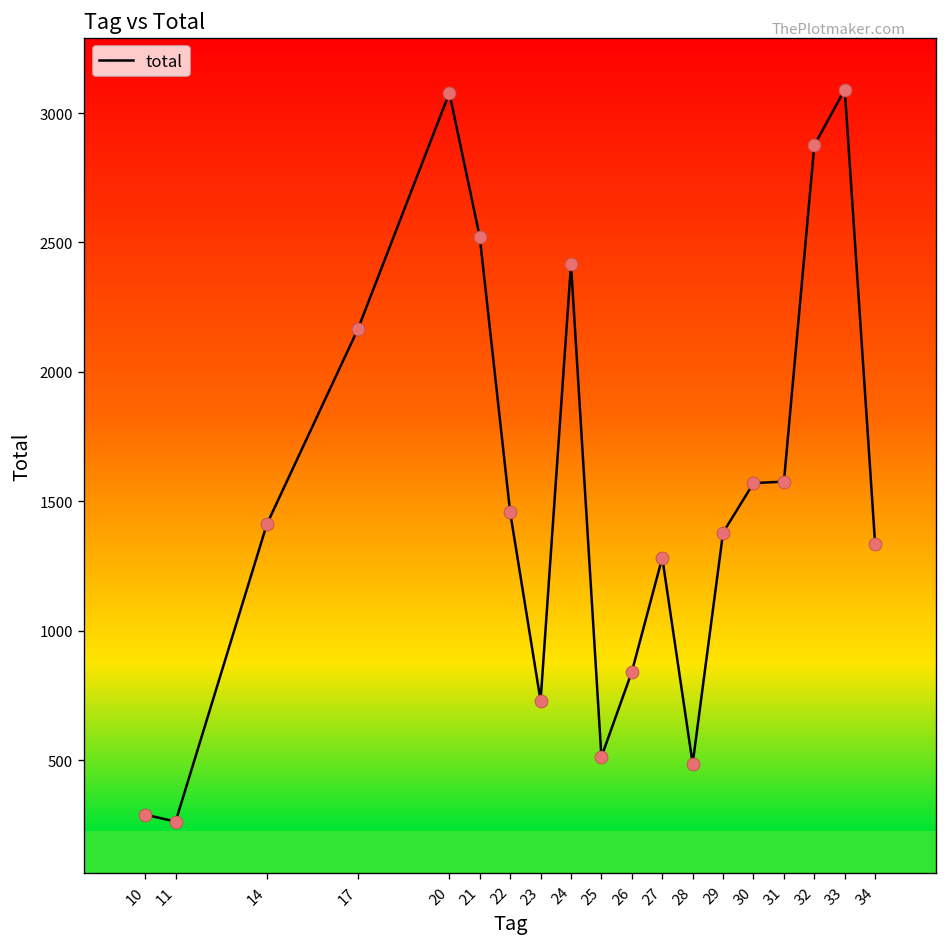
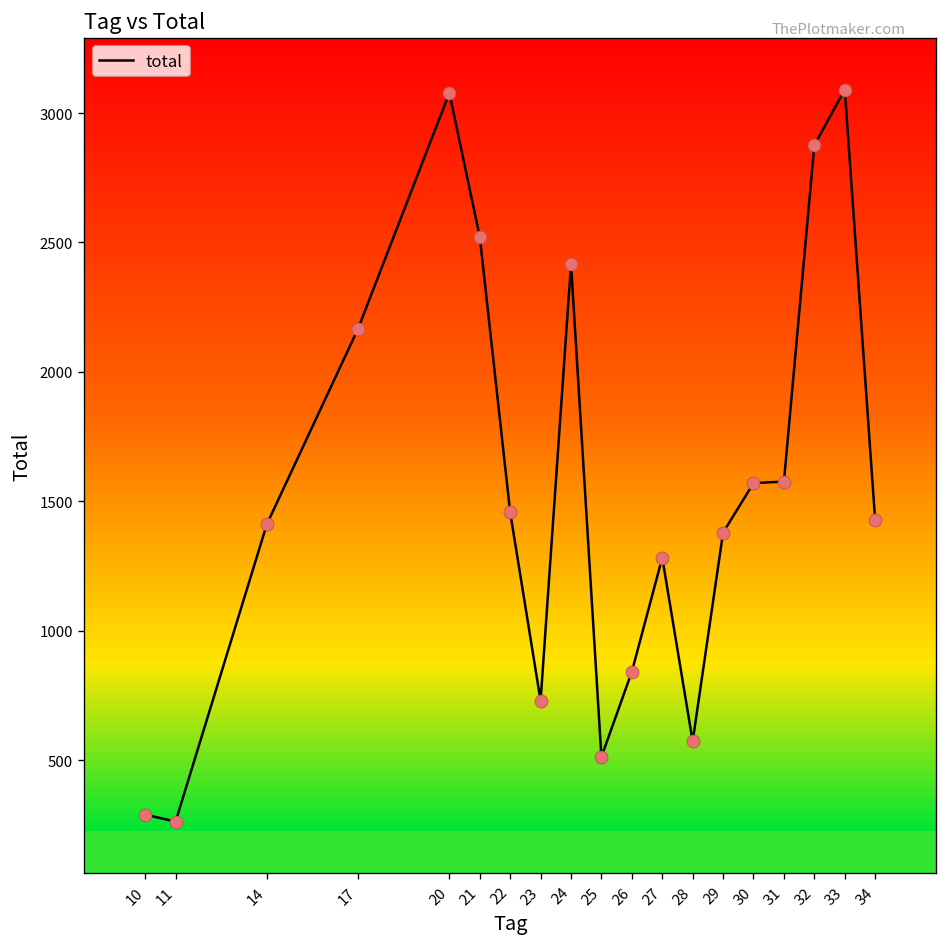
  {
    "10": 290,
    "11": 260,
    "14": 1410,
    "17": 2170,
    "20": 3080,
    "21": 2520,
    "22": 1460,
    "23": 730,
    "24": 2420,
    "25": 510,
    "26": 840,
    "27": 1280,
-   "28": 490,
+   "28": 570,
    "29": 1380,
    "30": 1570,
    "31": 1580,
    "32": 2880,
    "33": 3090,
-   "34": 1330
+   "34": 1430
  }
